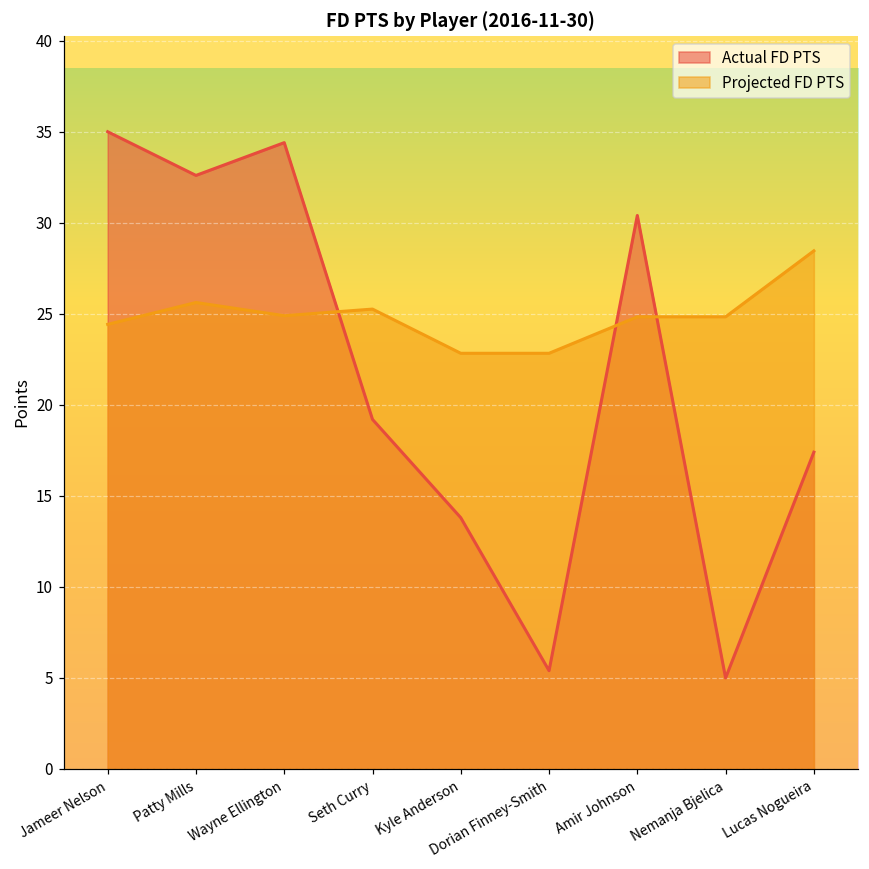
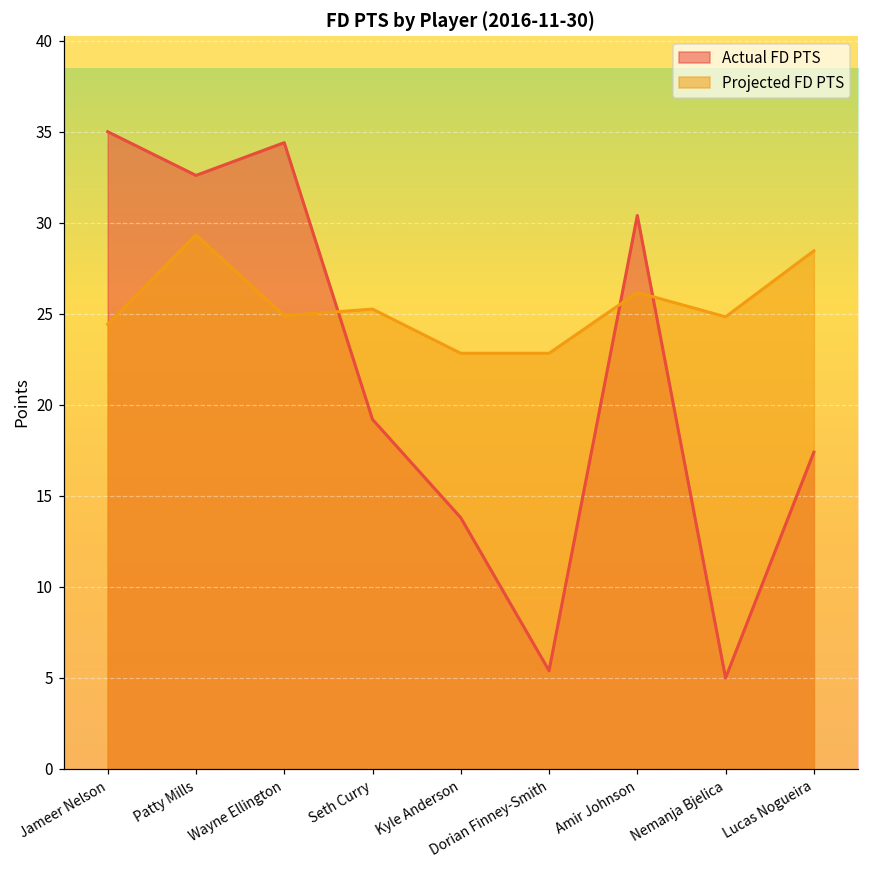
  {
    "Actual FD PTS": {
      "Jameer Nelson": 35.0,
      "Patty Mills": 32.6,
      "Wayne Ellington": 34.4,
      "Seth Curry": 19.2,
      "Kyle Anderson": 13.8,
      "Dorian Finney-Smith": 5.4,
      "Amir Johnson": 30.4,
      "Nemanja Bjelica": 5.0,
      "Lucas Nogueira": 17.4
    },
    "Projected FD PTS": {
      "Jameer Nelson": 24.4,
-     "Patty Mills": 25.6,
+     "Patty Mills": 29.3,
      "Wayne Ellington": 24.9,
      "Seth Curry": 25.3,
      "Kyle Anderson": 22.8,
      "Dorian Finney-Smith": 22.8,
-     "Amir Johnson": 24.8,
+     "Amir Johnson": 26.2,
      "Nemanja Bjelica": 24.8,
      "Lucas Nogueira": 28.5
    }
  }
